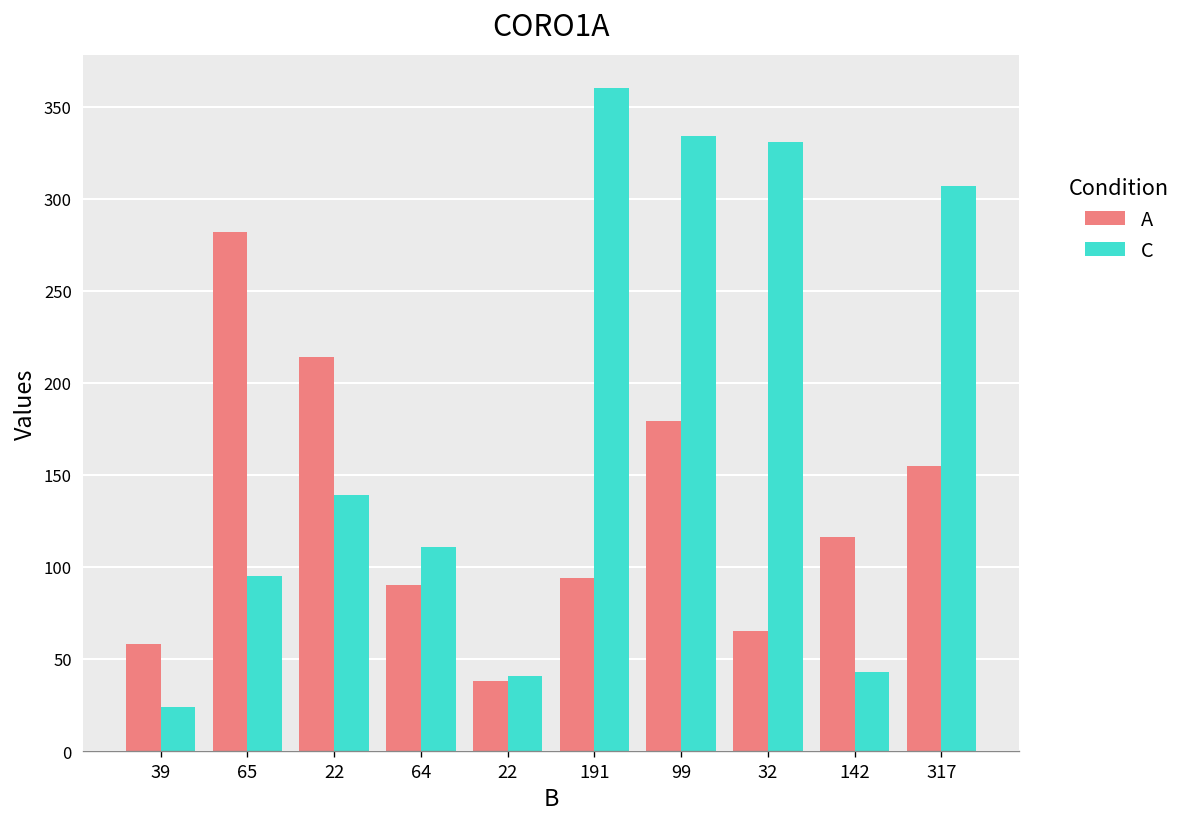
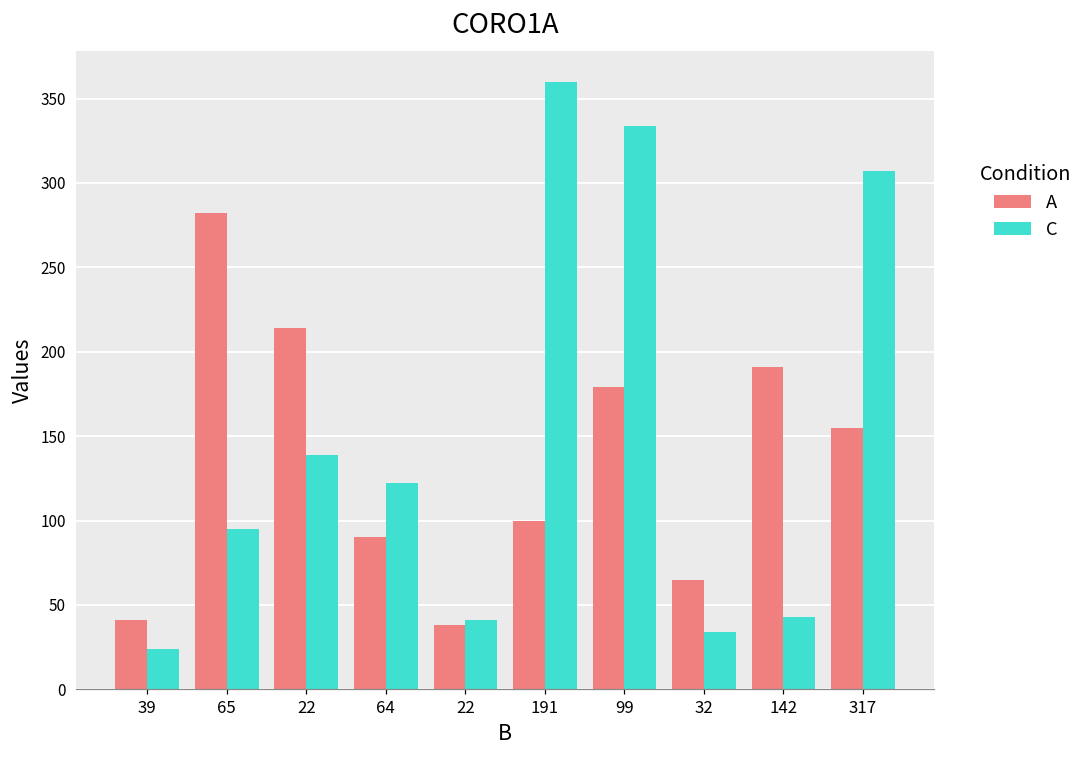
  {
    "A": {
-     "39": 58,
+     "39": 41,
      "65": 282,
      "64": 90,
-     "191": 94,
+     "191": 100,
      "99": 179,
      "32": 65,
-     "142": 116,
+     "142": 191,
      "317": 155
    },
    "C": {
      "39": 24,
      "65": 95,
-     "64": 111,
+     "64": 122,
      "191": 360,
      "99": 334,
-     "32": 331,
+     "32": 34,
      "142": 43,
      "317": 307
    }
  }
